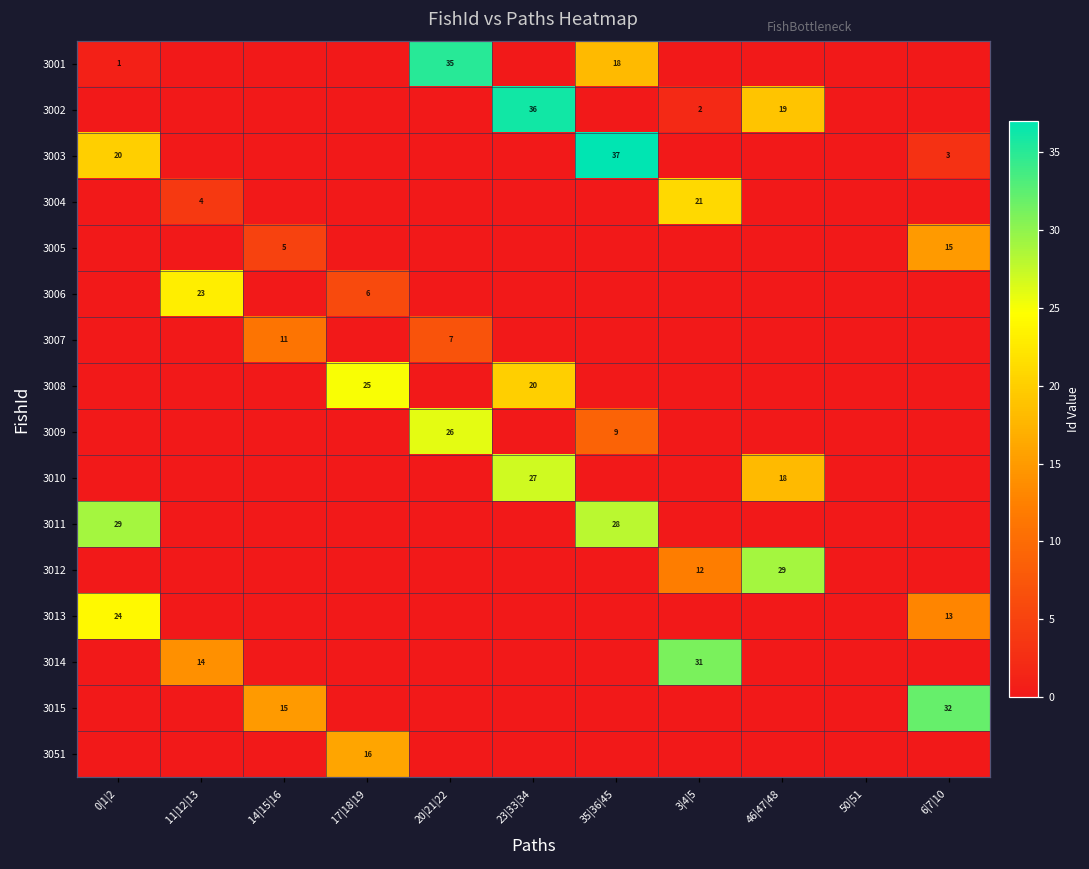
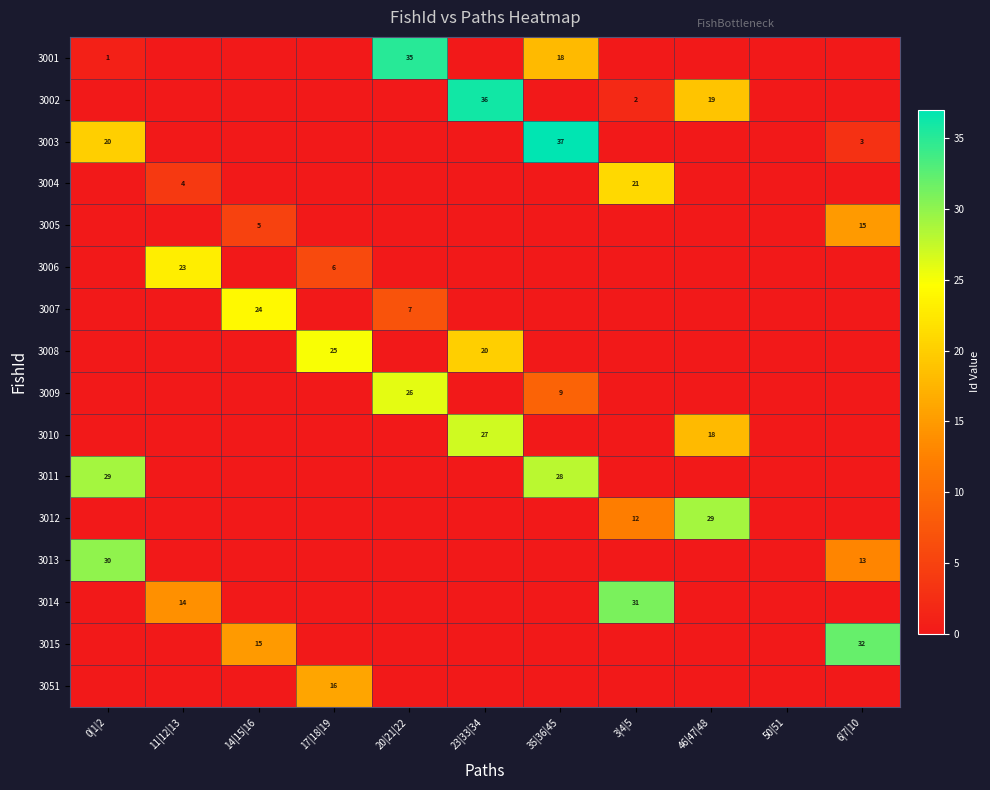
  {
    "3001": {
      "0|1|2": 1,
      "20|21|22": 35,
      "35|36|45": 18
    },
    "3002": {
      "23|33|34": 36,
      "3|4|5": 2,
      "46|47|48": 19
    },
    "3003": {
      "0|1|2": 20,
      "35|36|45": 37,
      "6|7|10": 3
    },
    "3004": {
      "11|12|13": 4,
      "3|4|5": 21
    },
    "3005": {
      "14|15|16": 5,
      "6|7|10": 15
    },
    "3006": {
      "11|12|13": 23,
      "17|18|19": 6
    },
    "3007": {
-     "14|15|16": 11,
+     "14|15|16": 24,
      "20|21|22": 7
    },
    "3008": {
      "17|18|19": 25,
      "23|33|34": 20
    },
    "3009": {
      "20|21|22": 26,
      "35|36|45": 9
    },
    "3010": {
      "23|33|34": 27,
      "46|47|48": 18
    },
    "3011": {
      "0|1|2": 29,
      "35|36|45": 28
    },
    "3012": {
      "3|4|5": 12,
      "46|47|48": 29
    },
    "3013": {
-     "0|1|2": 24,
+     "0|1|2": 30,
      "6|7|10": 13
    },
    "3014": {
      "11|12|13": 14,
      "3|4|5": 31
    },
    "3015": {
      "14|15|16": 15,
      "6|7|10": 32
    },
    "3051": {
      "17|18|19": 16
    }
  }
